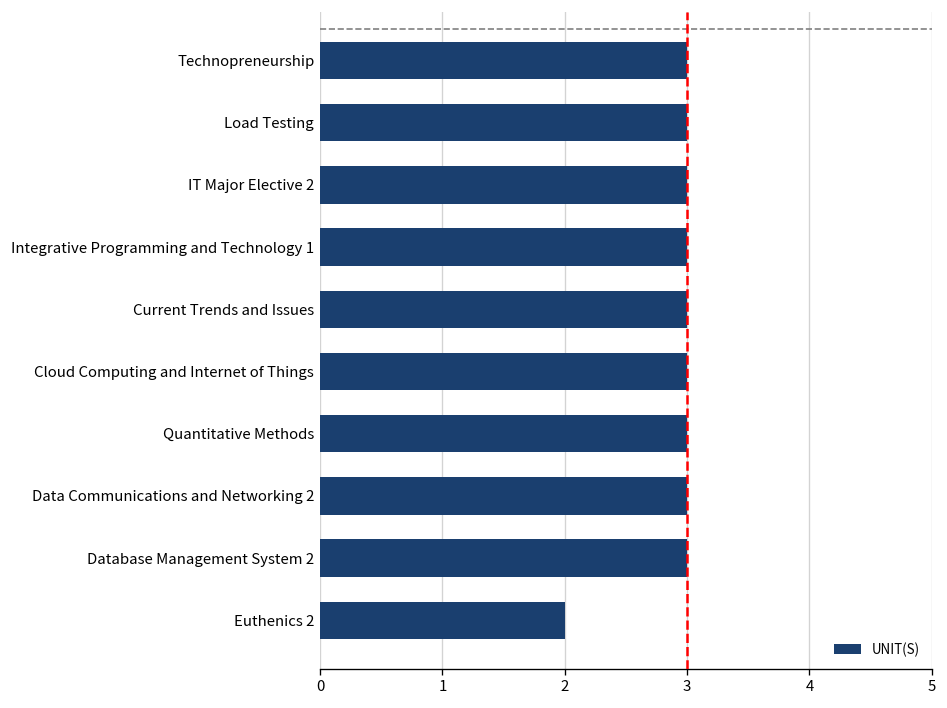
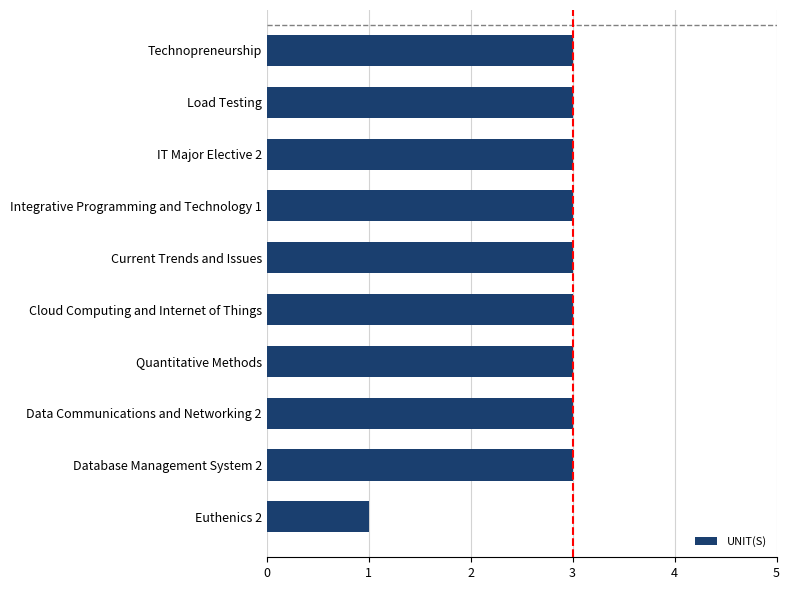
  {
    "Technopreneurship": 3,
    "Load Testing": 3,
    "IT Major Elective 2": 3,
    "Integrative Programming and Technology 1": 3,
    "Current Trends and Issues": 3,
    "Cloud Computing and Internet of Things": 3,
    "Quantitative Methods": 3,
    "Data Communications and Networking 2": 3,
    "Database Management System 2": 3,
-   "Euthenics 2": 2
+   "Euthenics 2": 1
  }
